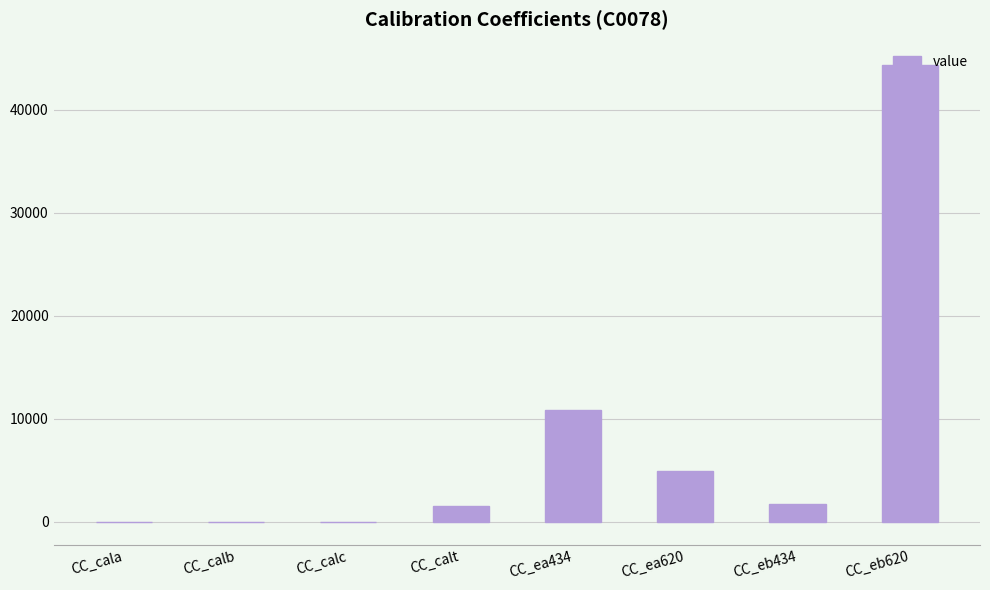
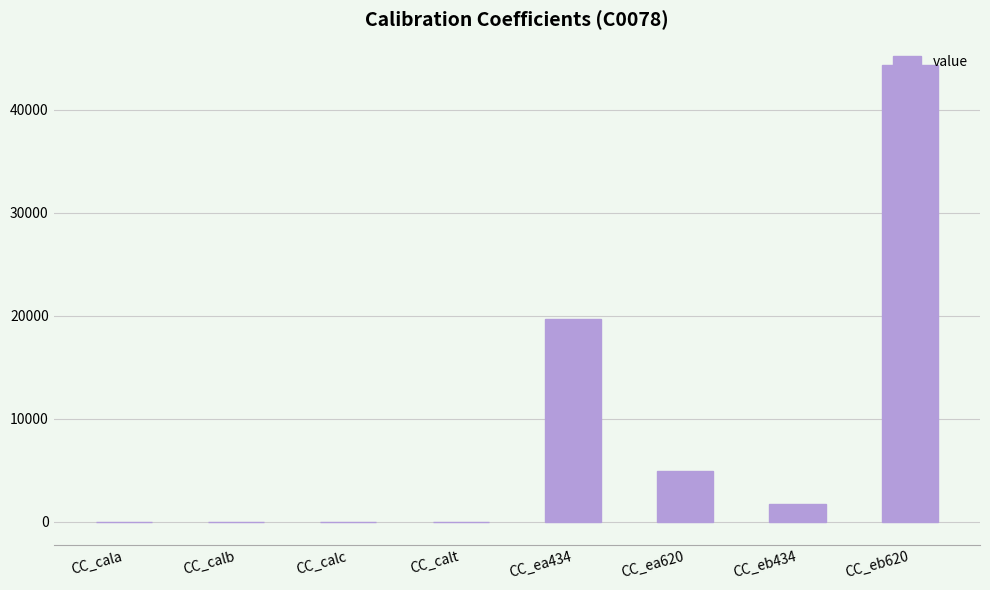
  {
-   "CC_calt": 1600,
-   "CC_ea434": 10900,
+   "CC_calt": 0,
+   "CC_ea434": 19700,
    "CC_ea620": 4900,
    "CC_eb434": 1700,
    "CC_eb620": 44300
  }
